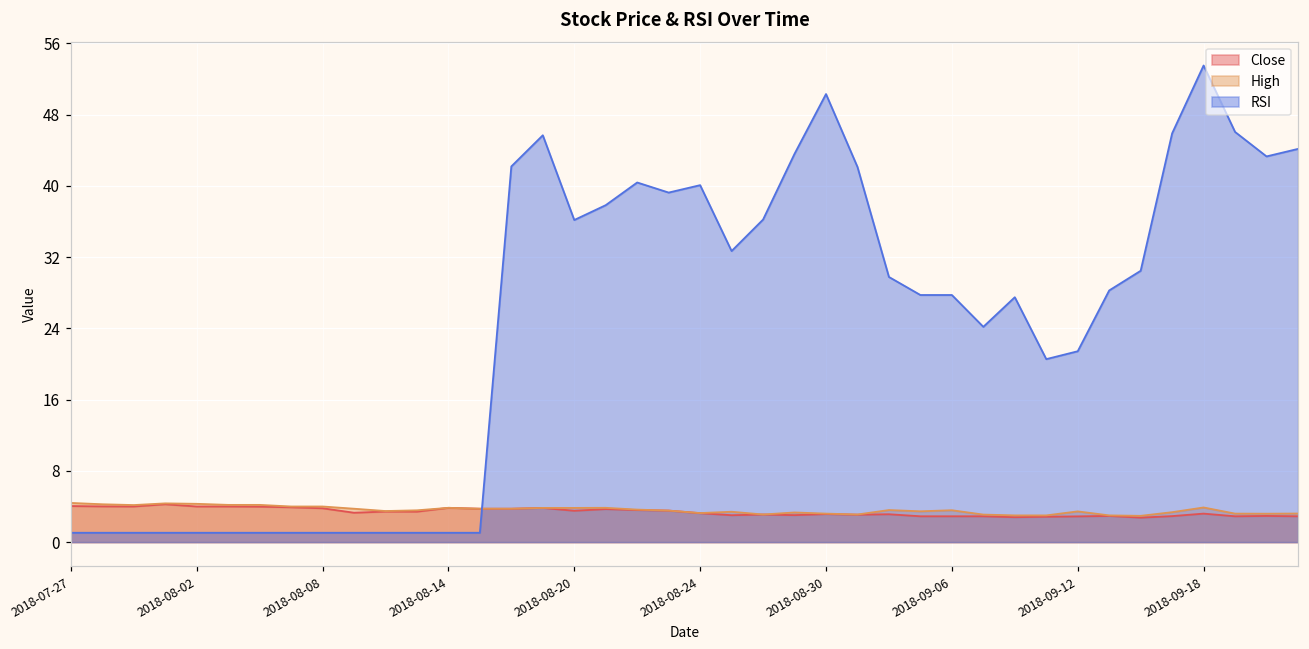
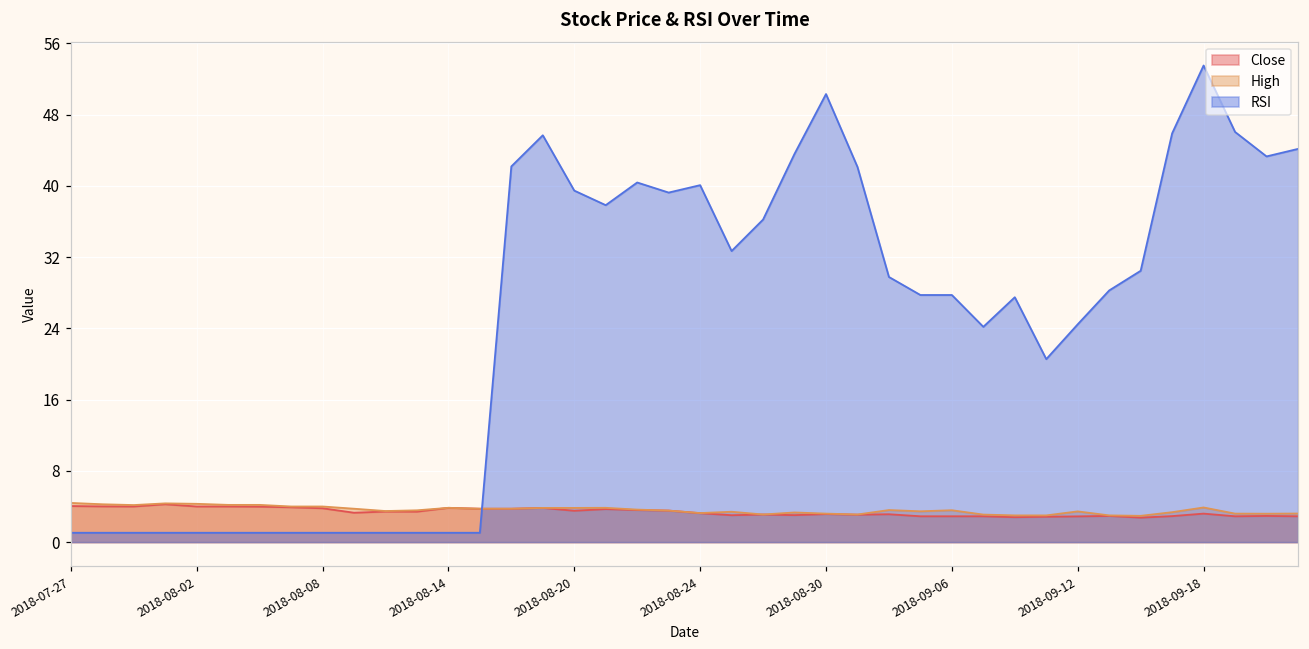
  {
    "RSI": {
      "2018-07-27": 1,
      "2018-08-02": 1,
      "2018-08-08": 1,
      "2018-08-14": 1,
-     "2018-08-20": 36,
+     "2018-08-20": 39,
      "2018-08-24": 40,
      "2018-08-30": 50,
      "2018-09-06": 28,
-     "2018-09-12": 21,
+     "2018-09-12": 24,
      "2018-09-18": 54
    }
  }
